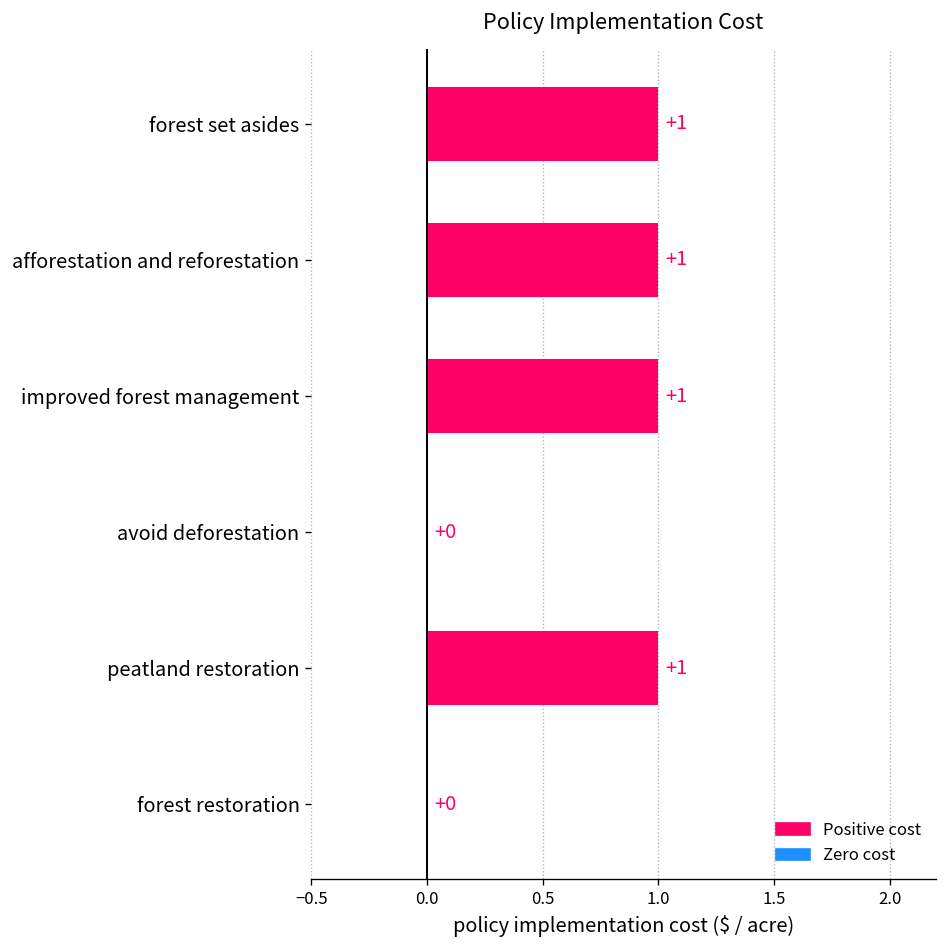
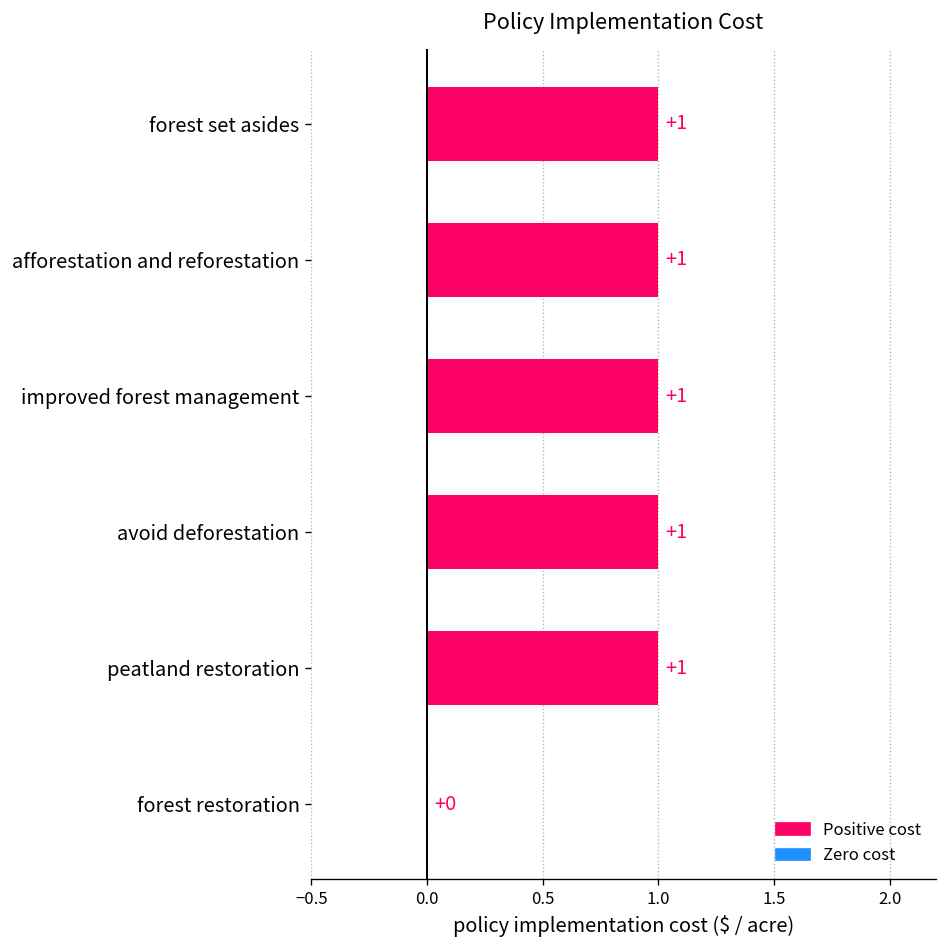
  {
    "forest set asides": "+1",
    "afforestation and reforestation": "+1",
    "improved forest management": "+1",
-   "avoid deforestation": "+0",
+   "avoid deforestation": "+1",
    "peatland restoration": "+1",
    "forest restoration": "+0"
  }
